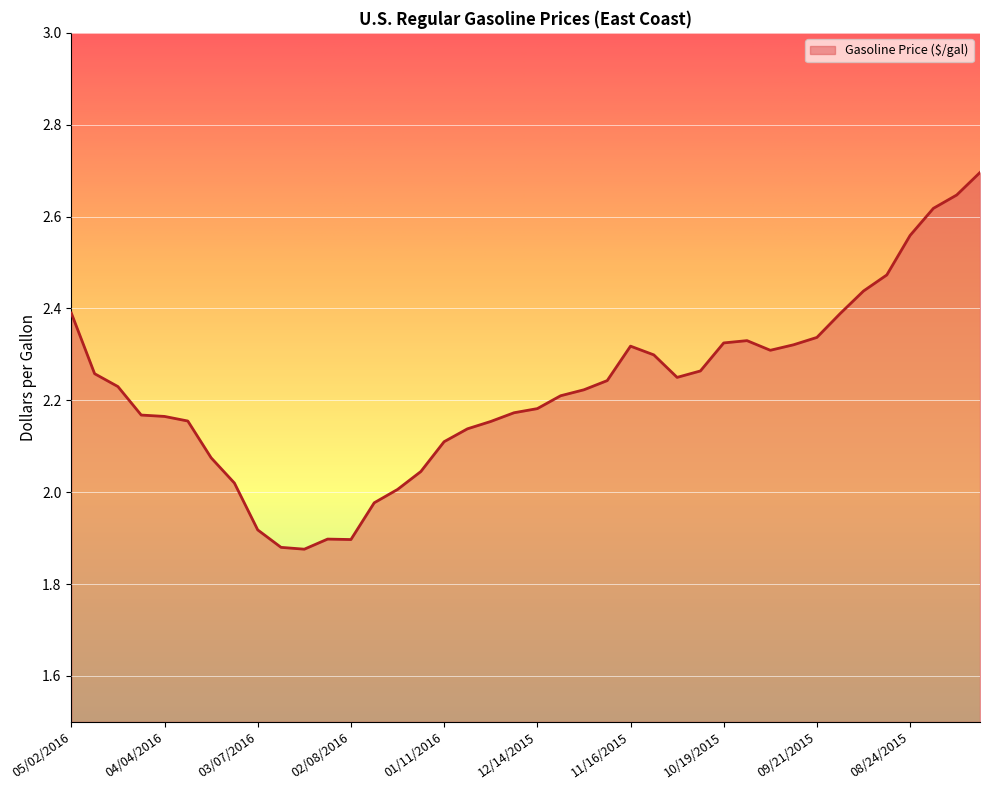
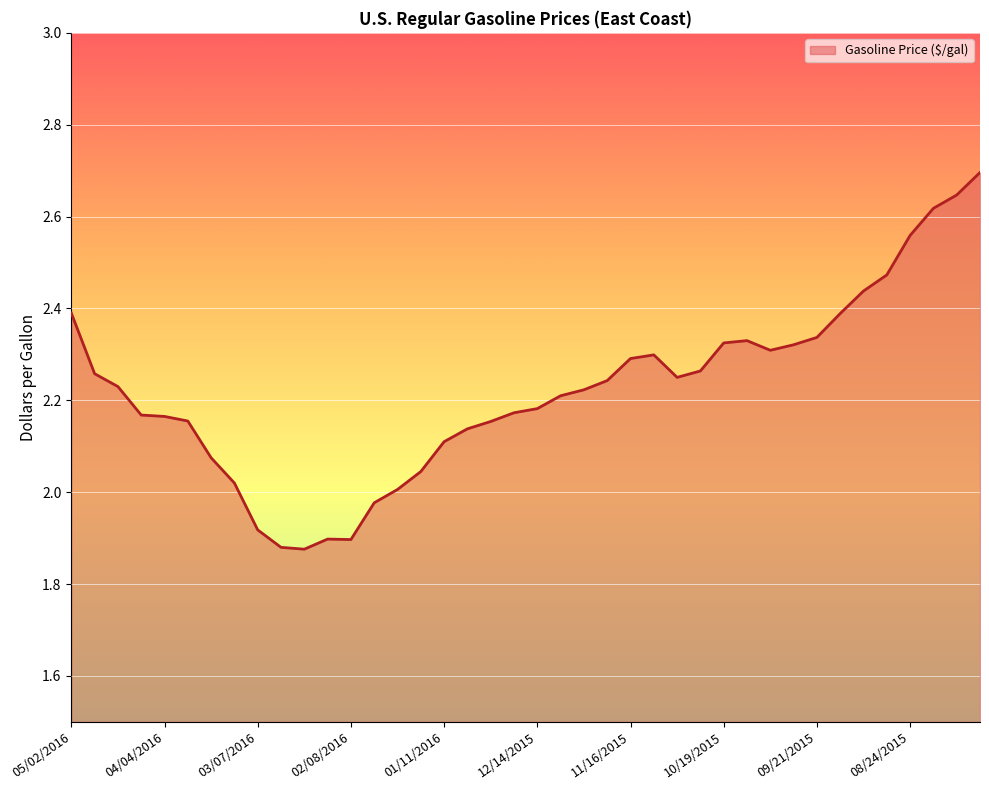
  {
    "05/02/2016": 2.39,
    "04/04/2016": 2.17,
    "03/07/2016": 1.92,
    "02/08/2016": 1.90,
    "01/11/2016": 2.11,
    "12/14/2015": 2.18,
-   "11/16/2015": 2.32,
+   "11/16/2015": 2.29,
    "10/19/2015": 2.33,
    "09/21/2015": 2.34,
    "08/24/2015": 2.56
  }
